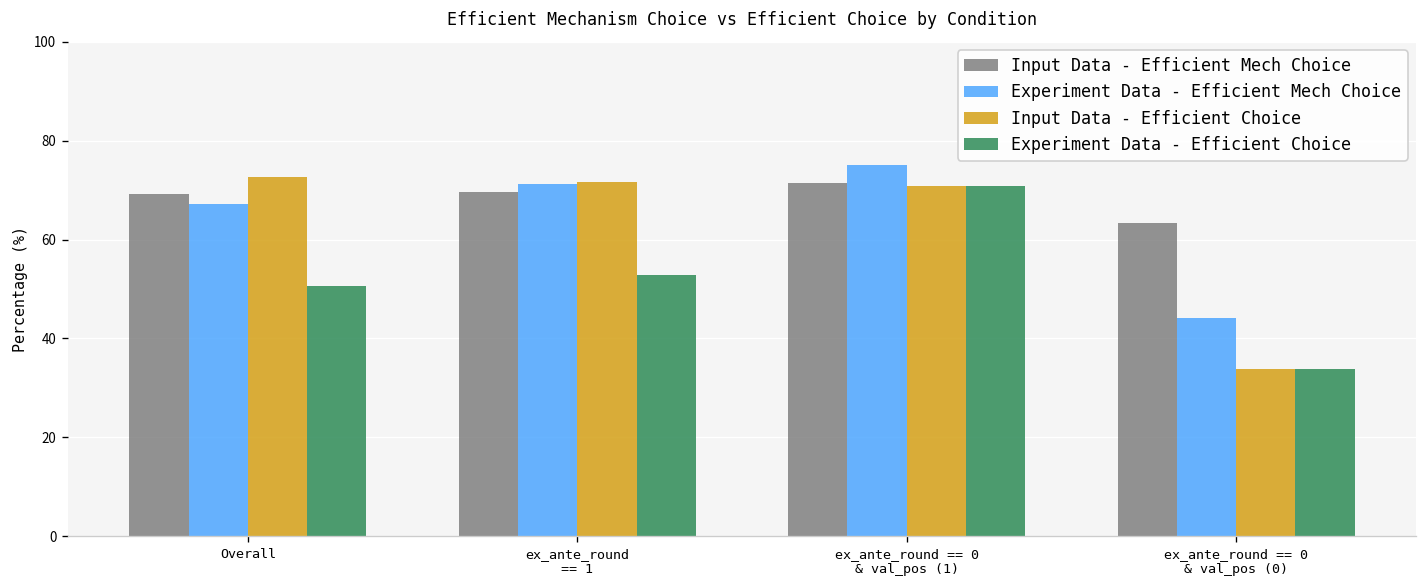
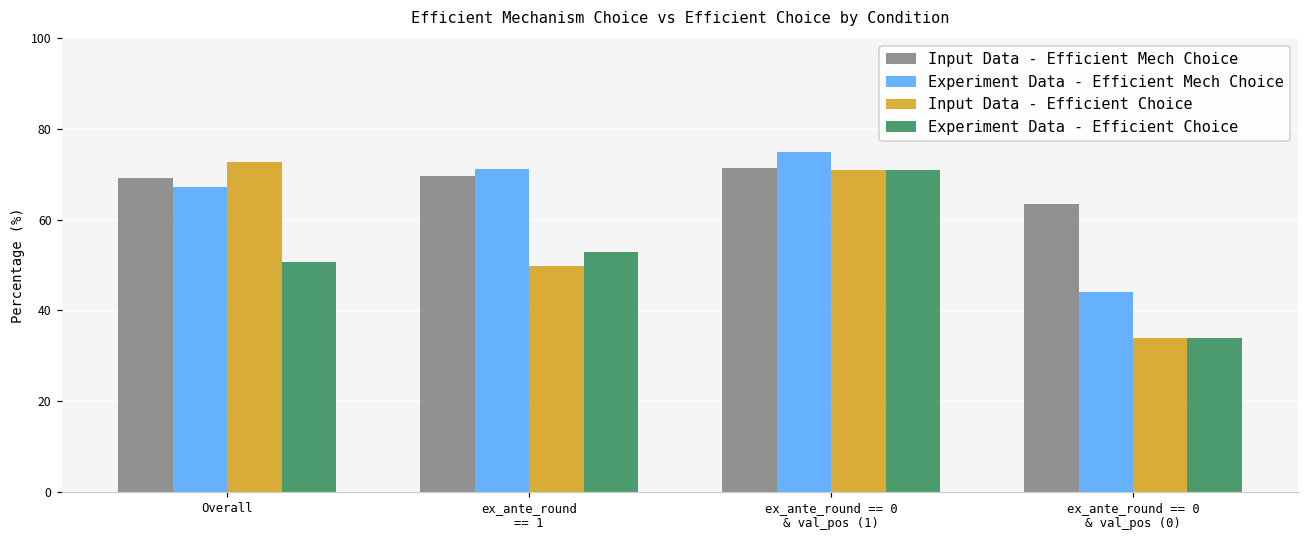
  {
    "Input Data - Efficient Mech Choice": {
      "Overall": 69,
      "ex_ante_round == 1": 70,
      "ex_ante_round == 0 & val_pos (1)": 71,
      "ex_ante_round == 0 & val_pos (0)": 63
    },
    "Experiment Data - Efficient Mech Choice": {
      "Overall": 67,
      "ex_ante_round == 1": 71,
      "ex_ante_round == 0 & val_pos (1)": 75,
      "ex_ante_round == 0 & val_pos (0)": 44
    },
    "Input Data - Efficient Choice": {
      "Overall": 73,
-     "ex_ante_round == 1": 72,
+     "ex_ante_round == 1": 50,
      "ex_ante_round == 0 & val_pos (1)": 71,
      "ex_ante_round == 0 & val_pos (0)": 34
    },
    "Experiment Data - Efficient Choice": {
      "Overall": 51,
      "ex_ante_round == 1": 53,
      "ex_ante_round == 0 & val_pos (1)": 71,
      "ex_ante_round == 0 & val_pos (0)": 34
    }
  }
